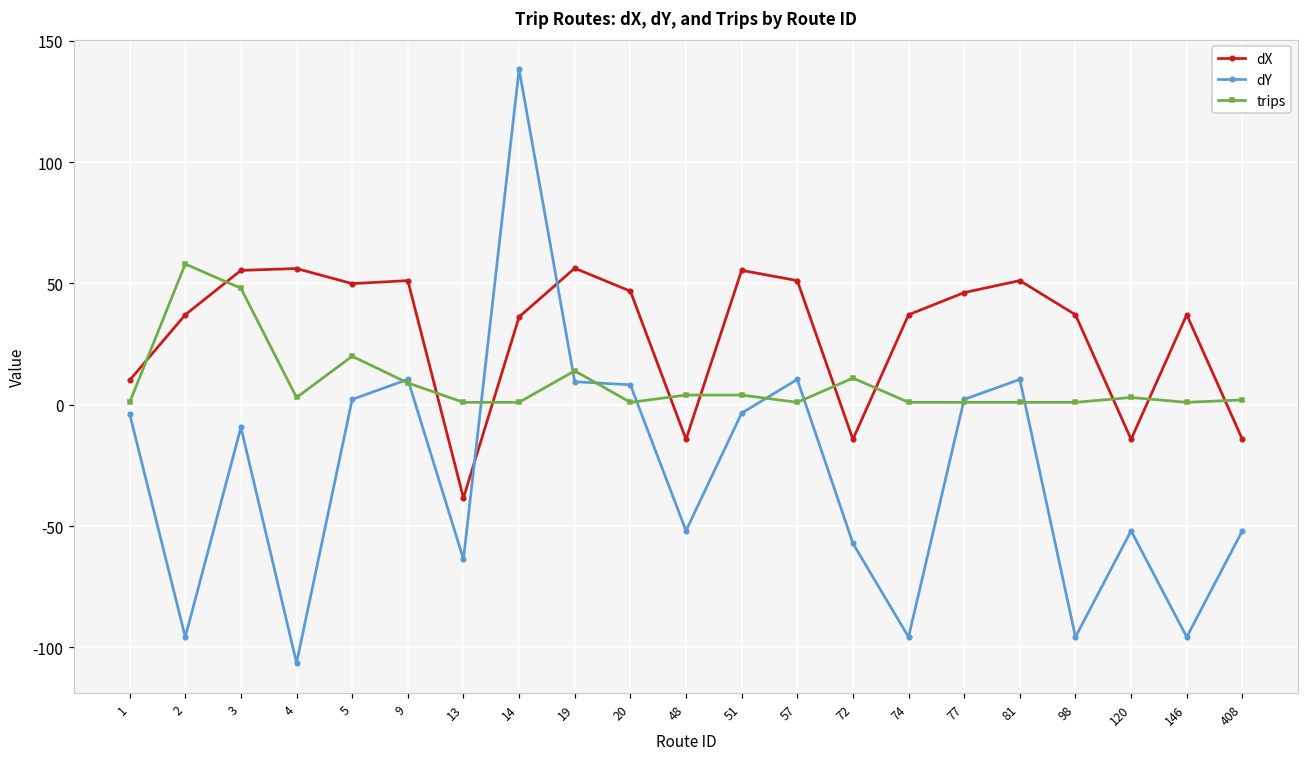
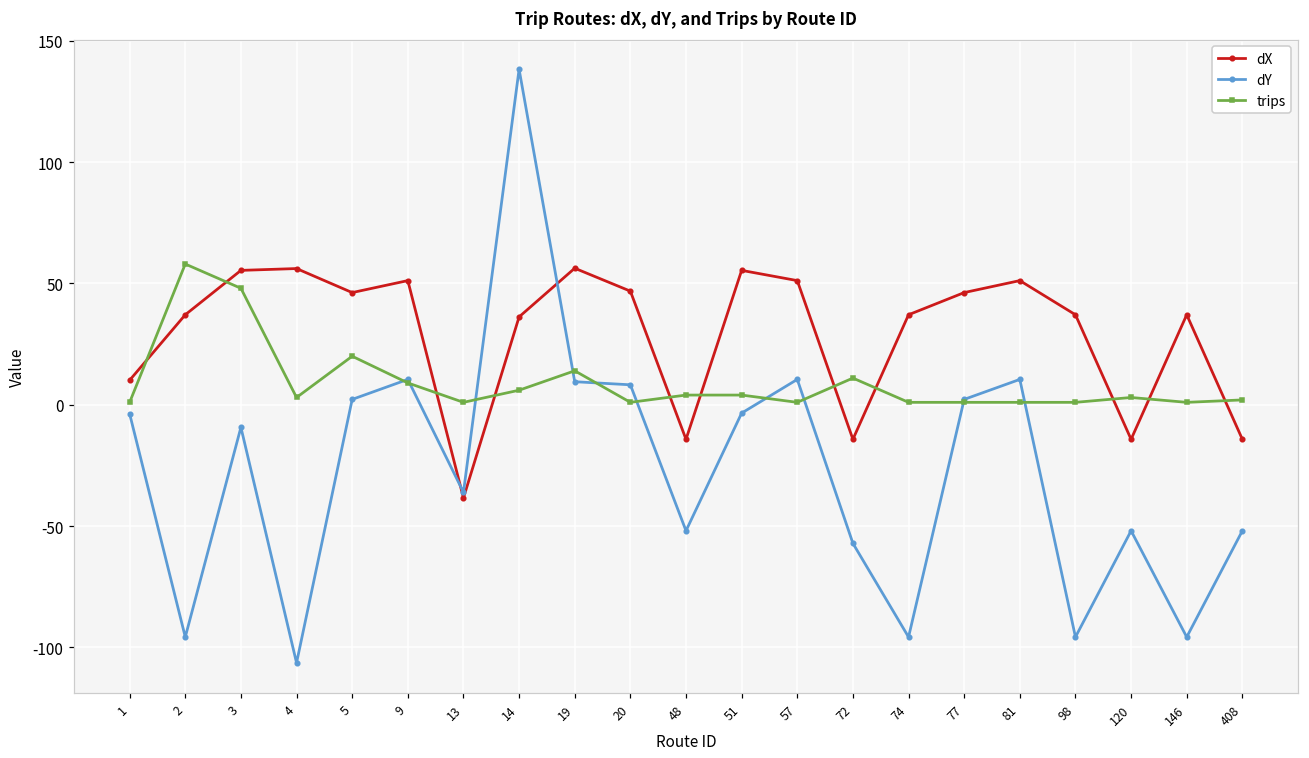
  {
    "dX": {
      "1": 10,
      "2": 37,
      "3": 55,
      "4": 56,
-     "5": 50,
+     "5": 46,
      "9": 51,
      "13": -38,
      "14": 36,
      "19": 56,
      "20": 47,
      "48": -14,
      "51": 55,
      "57": 51,
      "72": -14,
      "74": 37,
      "77": 46,
      "81": 51,
      "98": 37,
      "120": -14,
      "146": 37,
      "408": -14
    },
    "dY": {
      "1": -4,
      "2": -96,
      "3": -9,
      "4": -106,
      "5": 2,
      "9": 10,
-     "13": -64,
+     "13": -36,
      "14": 138,
      "19": 10,
      "20": 8,
      "48": -52,
      "51": -3,
      "57": 10,
      "72": -57,
      "74": -96,
      "77": 2,
      "81": 10,
      "98": -96,
      "120": -52,
      "146": -96,
      "408": -52
    },
    "trips": {
      "1": 1,
      "2": 58,
      "3": 48,
      "4": 3,
      "5": 20,
      "9": 9,
      "13": 1,
-     "14": 1,
+     "14": 6,
      "19": 14,
      "20": 1,
      "48": 4,
      "51": 4,
      "57": 1,
      "72": 11,
      "74": 1,
      "77": 1,
      "81": 1,
      "98": 1,
      "120": 3,
      "146": 1,
      "408": 2
    }
  }
